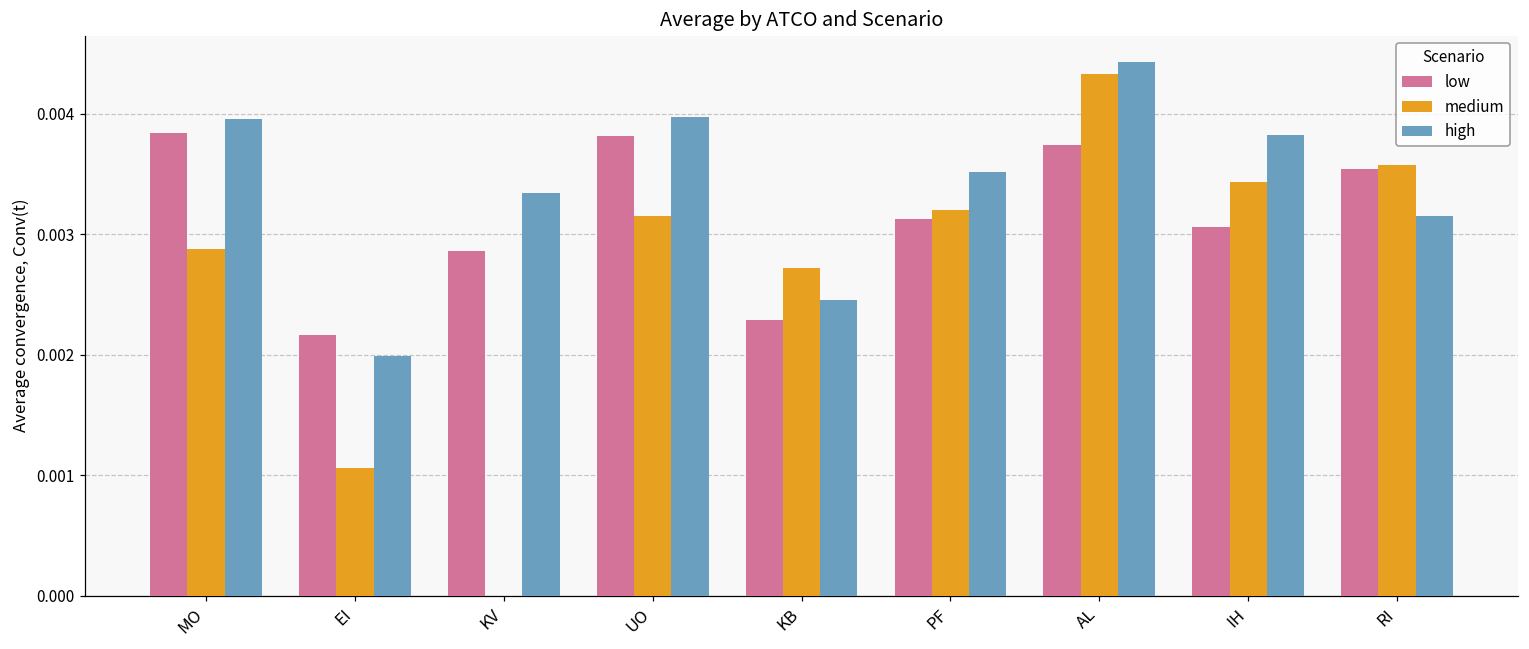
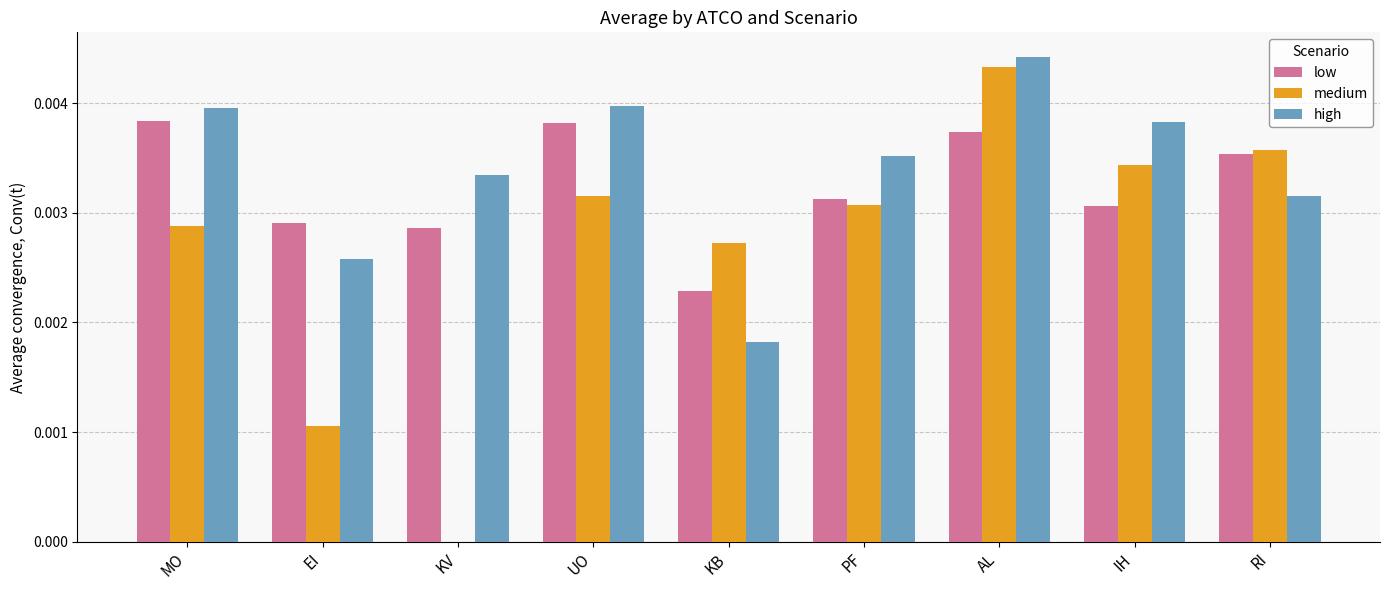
  {
    "low": {
      "MO": 0.00384,
-     "EI": 0.00217,
+     "EI": 0.00291,
      "KV": 0.00286,
      "UO": 0.00382,
      "KB": 0.00229,
      "PF": 0.00313,
      "AL": 0.00374,
      "IH": 0.00306,
      "RI": 0.00354
    },
    "medium": {
      "MO": 0.00288,
      "EI": 0.00106,
      "KV": 0.00000,
      "UO": 0.00315,
      "KB": 0.00272,
-     "PF": 0.00320,
+     "PF": 0.00307,
      "AL": 0.00433,
      "IH": 0.00344,
      "RI": 0.00357
    },
    "high": {
      "MO": 0.00395,
-     "EI": 0.00199,
+     "EI": 0.00258,
      "KV": 0.00334,
      "UO": 0.00398,
-     "KB": 0.00246,
+     "KB": 0.00182,
      "PF": 0.00352,
      "AL": 0.00443,
      "IH": 0.00383,
      "RI": 0.00315
    }
  }
